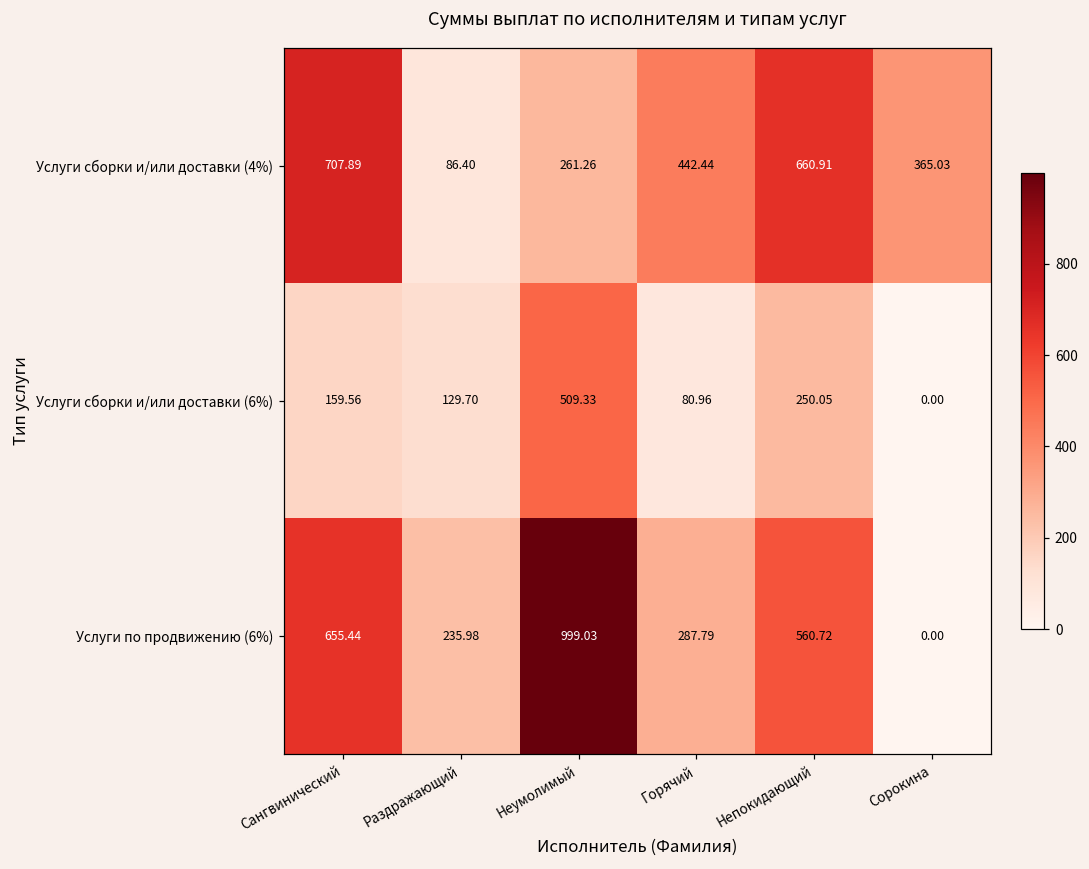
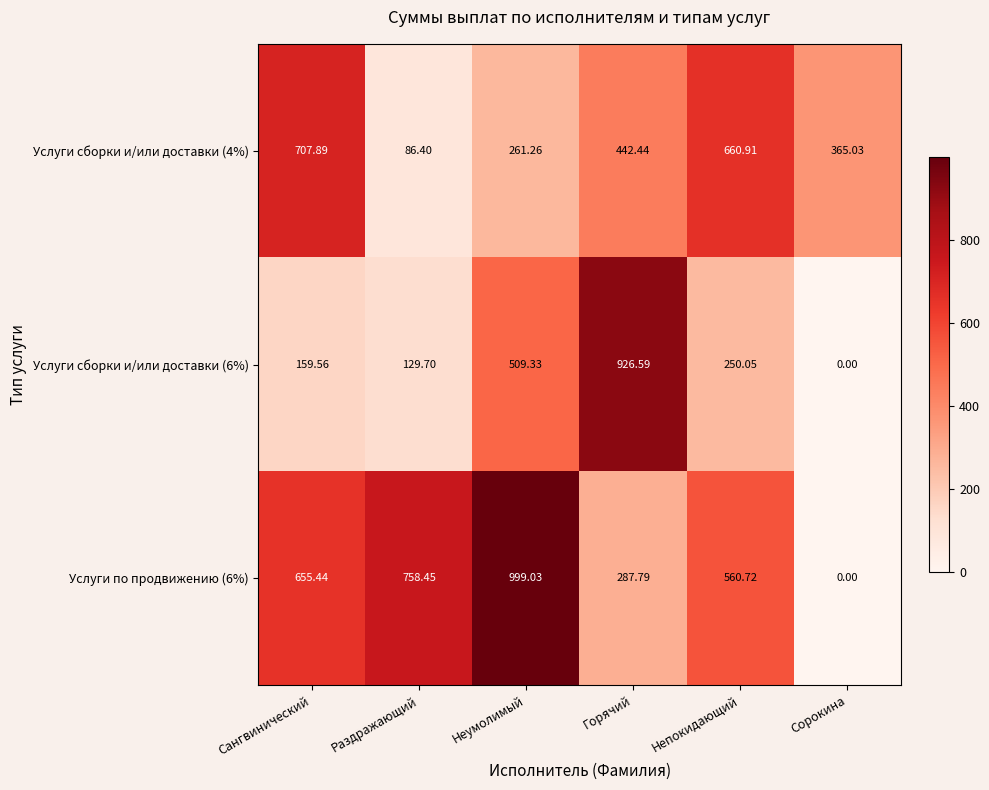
  {
    "Услуги сборки и/или доставки (4%)": {
      "Сангвинический": 707.89,
      "Раздражающий": 86.40,
      "Неумолимый": 261.26,
      "Горячий": 442.44,
      "Непокидающий": 660.91,
      "Сорокина": 365.03
    },
    "Услуги сборки и/или доставки (6%)": {
      "Сангвинический": 159.56,
      "Раздражающий": 129.70,
      "Неумолимый": 509.33,
-     "Горячий": 80.96,
+     "Горячий": 926.59,
      "Непокидающий": 250.05,
      "Сорокина": 0.00
    },
    "Услуги по продвижению (6%)": {
      "Сангвинический": 655.44,
-     "Раздражающий": 235.98,
+     "Раздражающий": 758.45,
      "Неумолимый": 999.03,
      "Горячий": 287.79,
      "Непокидающий": 560.72,
      "Сорокина": 0.00
    }
  }
